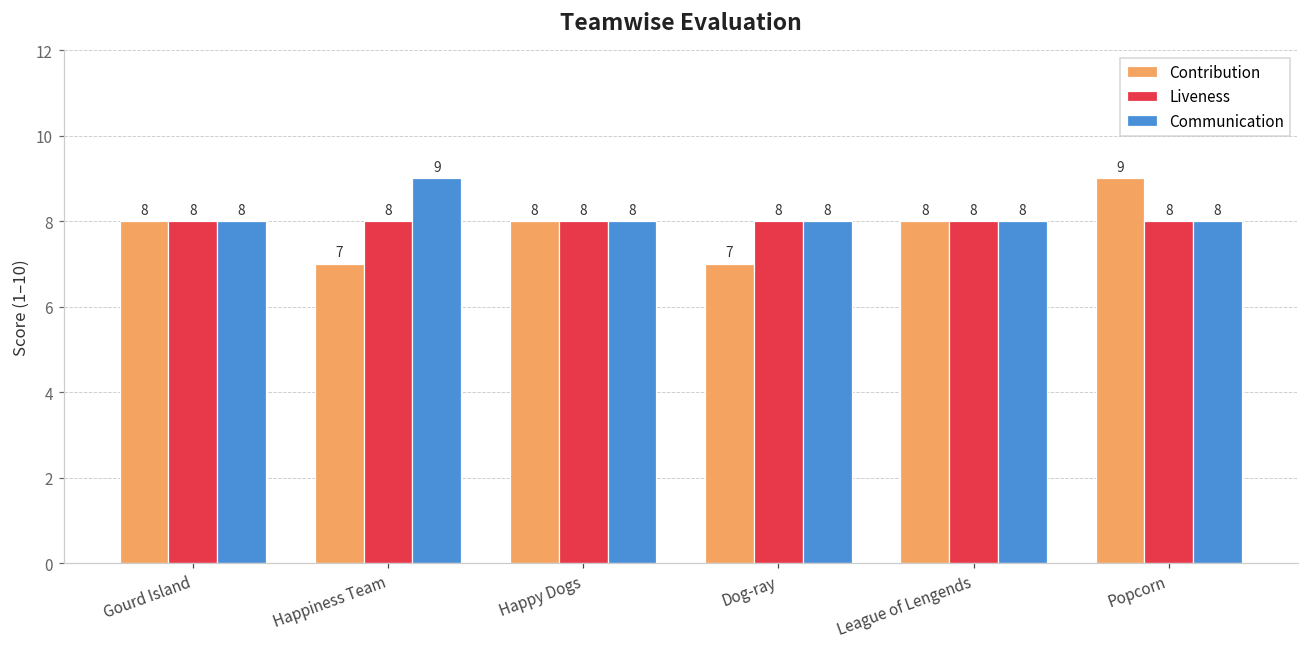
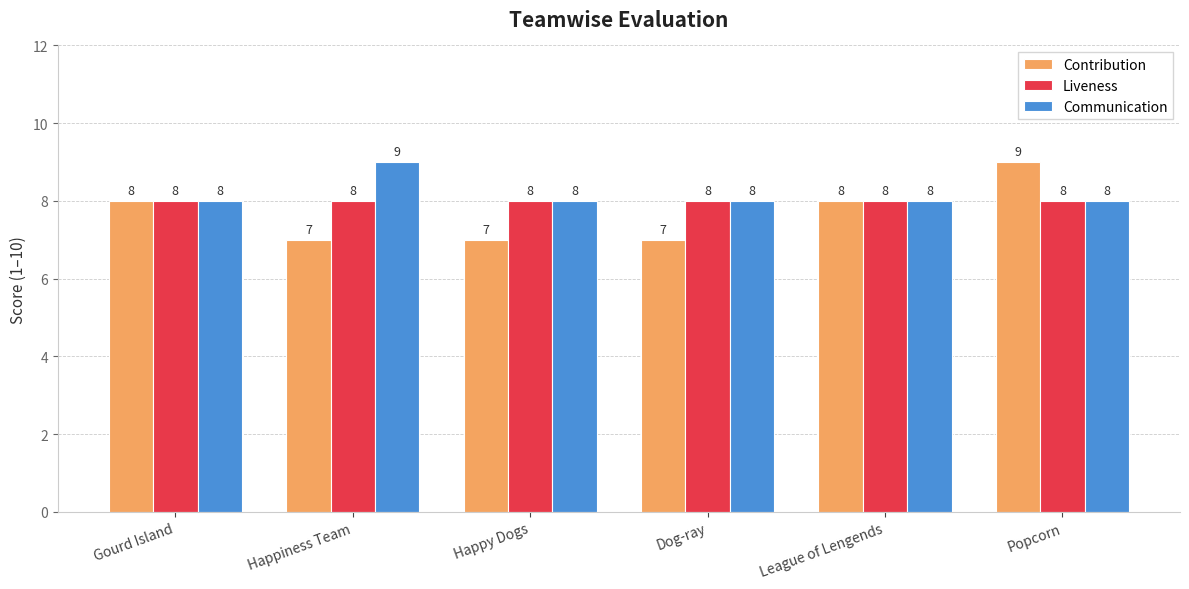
  {
    "Contribution": {
      "Gourd Island": 8,
      "Happiness Team": 7,
-     "Happy Dogs": 8,
+     "Happy Dogs": 7,
      "Dog-ray": 7,
      "League of Lengends": 8,
      "Popcorn": 9
    },
    "Liveness": {
      "Gourd Island": 8,
      "Happiness Team": 8,
      "Happy Dogs": 8,
      "Dog-ray": 8,
      "League of Lengends": 8,
      "Popcorn": 8
    },
    "Communication": {
      "Gourd Island": 8,
      "Happiness Team": 9,
      "Happy Dogs": 8,
      "Dog-ray": 8,
      "League of Lengends": 8,
      "Popcorn": 8
    }
  }
